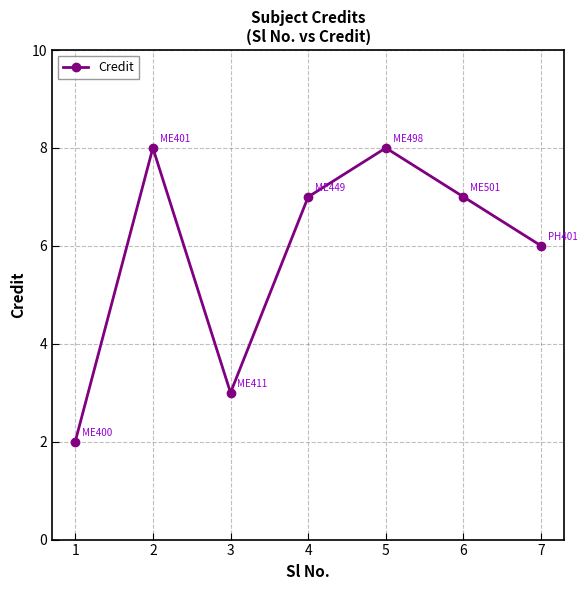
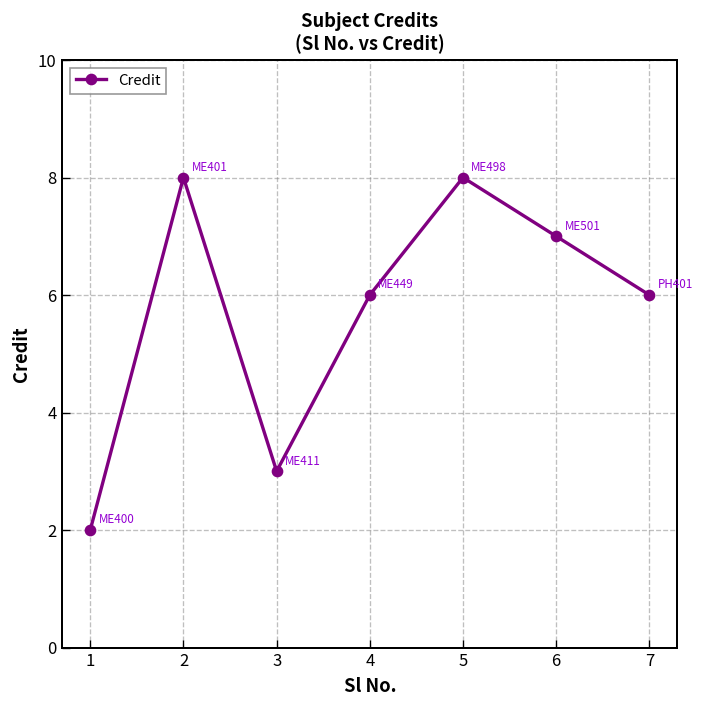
  {
    "1": 2,
    "2": 8,
    "3": 3,
-   "4": 7,
+   "4": 6,
    "5": 8,
    "6": 7,
    "7": 6
  }
